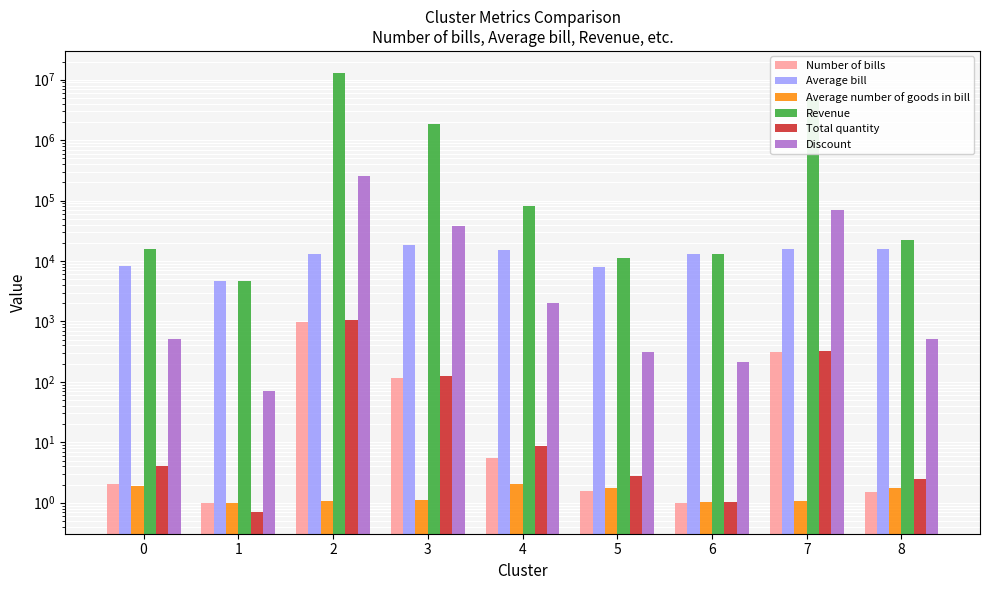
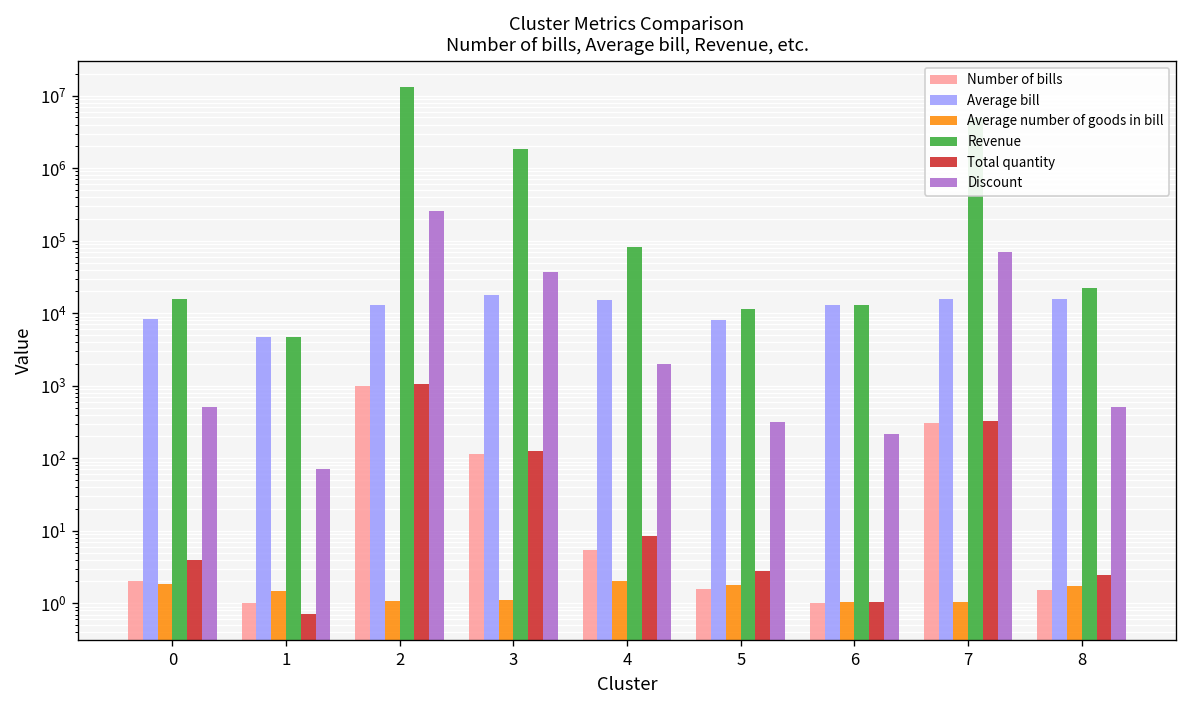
  {
    "Number of bills": {
      "0": 2.1,
      "1": 1.0,
      "2": 1000,
      "3": 110,
      "4": 6,
      "5": 1.6,
      "6": 1.0,
      "7": 300,
      "8": 1.5
    },
    "Average bill": {
      "0": 8000,
      "1": 5000,
      "2": 13000,
      "3": 18000,
      "4": 15000,
      "5": 8000,
      "6": 13000,
      "7": 16000,
      "8": 16000
    },
    "Average number of goods in bill": {
      "0": 1.9,
-     "1": 1.0,
+     "1": 1.5,
      "2": 1.1,
      "3": 1.1,
      "4": 2.0,
      "5": 1.8,
      "6": 1.0,
      "7": 1.0,
      "8": 1.7
    },
    "Revenue": {
      "0": 16000,
      "1": 5000,
      "2": 13000000,
      "3": 1800000,
      "4": 80000,
      "5": 11000,
      "6": 13000,
      "8": 22000
    },
    "Total quantity": {
      "0": 4,
      "1": 0.7,
      "2": 1100,
      "3": 130,
      "4": 9,
      "5": 3,
      "6": 1.0,
      "7": 300,
      "8": 2.5
    },
    "Discount": {
      "0": 500,
      "1": 70,
      "2": 260000,
      "3": 40000,
      "4": 2000,
      "5": 300,
      "6": 220,
      "7": 70000,
      "8": 500
    }
  }
